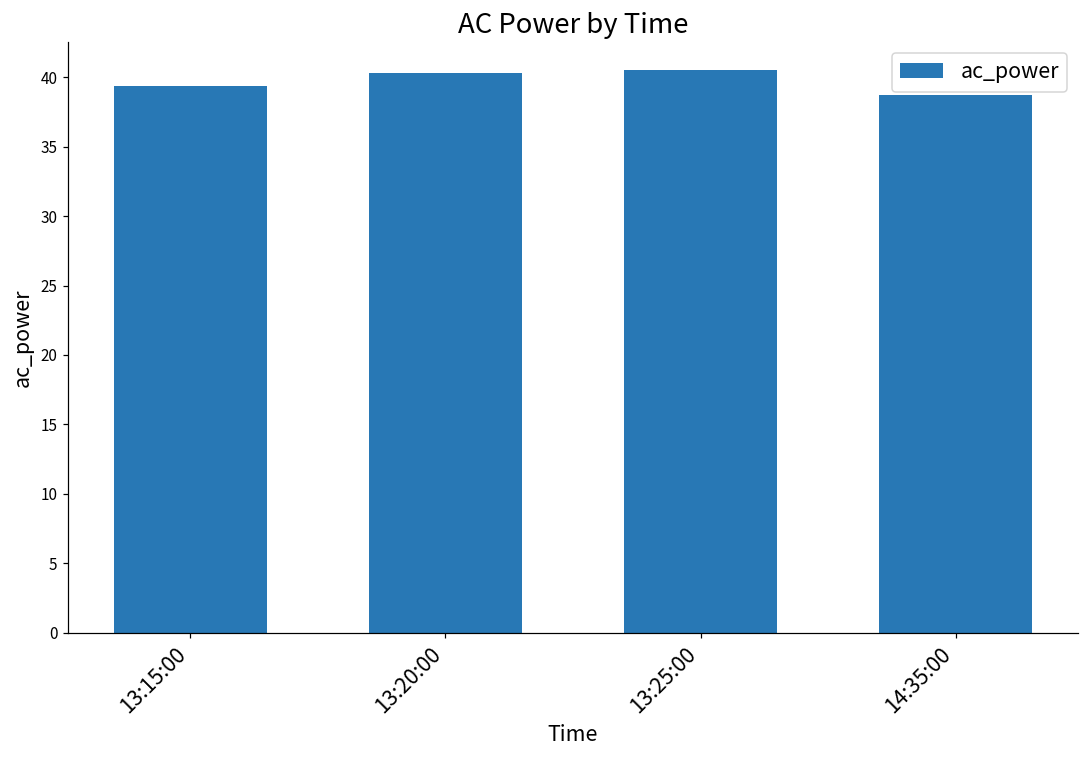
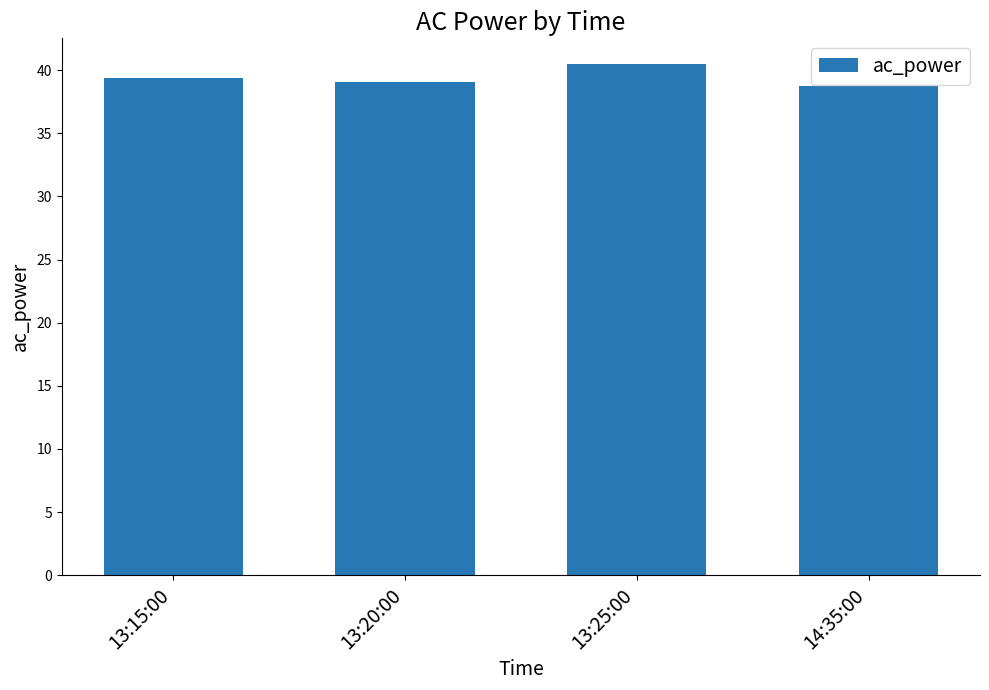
  {
    "13:15:00": 39.4,
-   "13:20:00": 40.3,
+   "13:20:00": 39.0,
    "13:25:00": 40.5,
    "14:35:00": 38.7
  }
